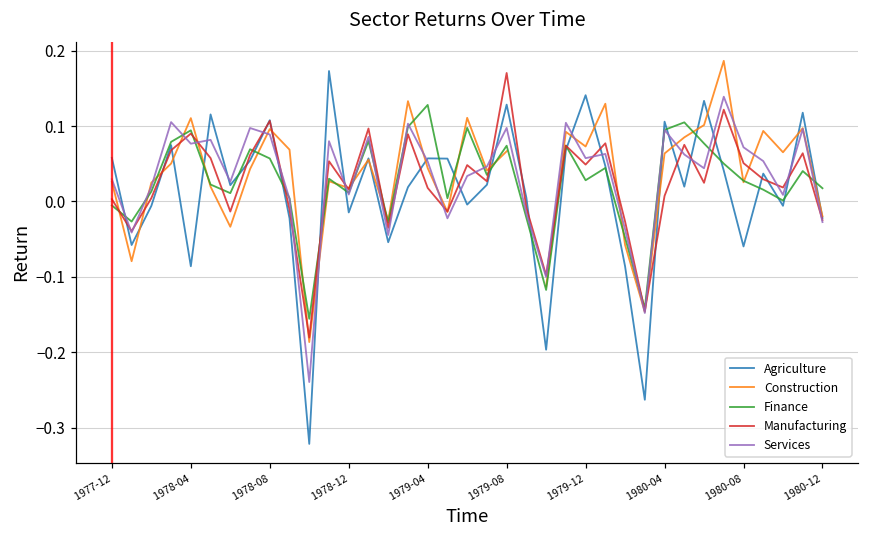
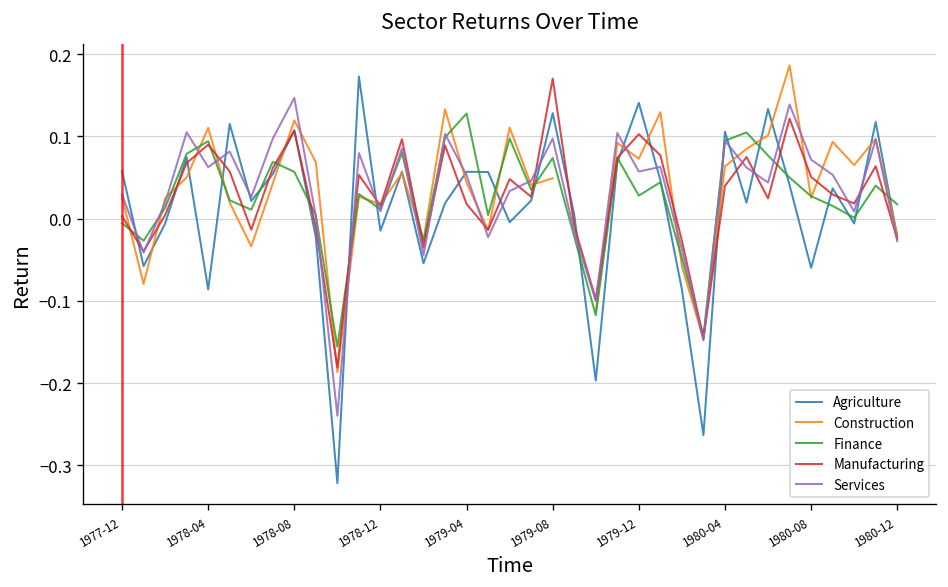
  {
    "Agriculture": {
      "1977-12": 0.06,
      "1978-04": -0.09,
      "1978-12": -0.01,
      "1979-04": 0.06,
      "1979-08": 0.13,
      "1979-12": 0.14,
      "1980-04": 0.11,
      "1980-08": -0.06
    },
    "Construction": {
      "1978-04": 0.11,
-     "1978-08": 0.10,
+     "1978-08": 0.12,
      "1979-04": 0.04,
-     "1979-08": 0.07,
+     "1979-08": 0.05,
      "1979-12": 0.07,
      "1980-04": 0.06
    },
    "Finance": {
      "1977-12": -0.01,
      "1978-04": 0.09,
      "1978-08": 0.06,
      "1979-04": 0.13,
      "1979-08": 0.07,
      "1979-12": 0.03,
      "1980-12": 0.02
    },
    "Manufacturing": {
      "1977-12": 0.00,
      "1978-04": 0.09,
      "1979-04": 0.02,
      "1979-08": 0.17,
-     "1979-12": 0.05,
-     "1980-04": 0.01,
+     "1979-12": 0.10,
+     "1980-04": 0.04,
      "1980-08": 0.05
    },
    "Services": {
-     "1978-04": 0.08,
-     "1978-08": 0.09,
+     "1978-04": 0.06,
+     "1978-08": 0.15,
      "1979-04": 0.05,
      "1979-08": 0.10,
      "1979-12": 0.06,
      "1980-08": 0.07
    }
  }
